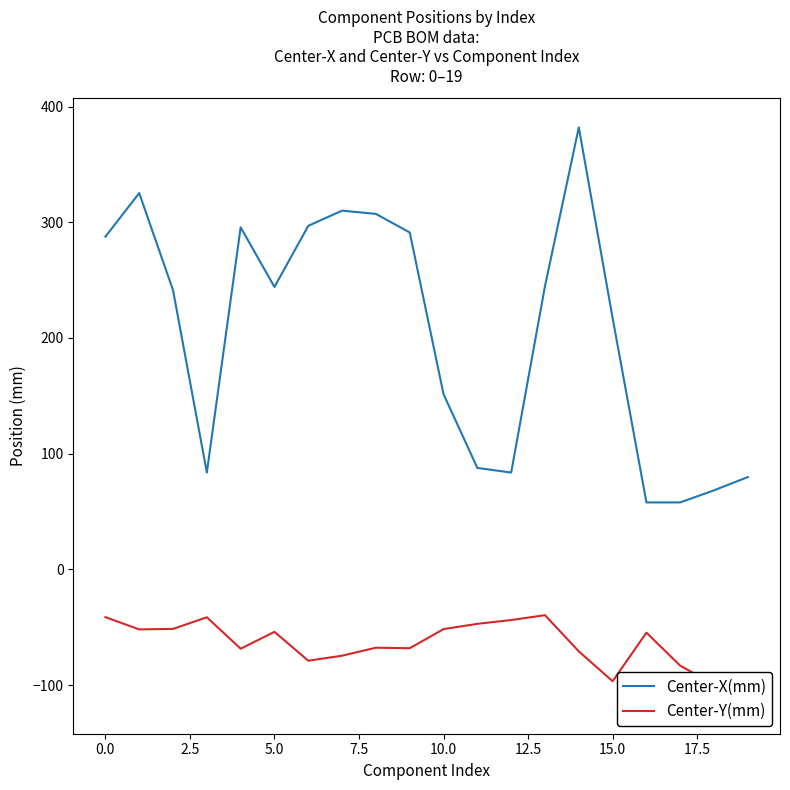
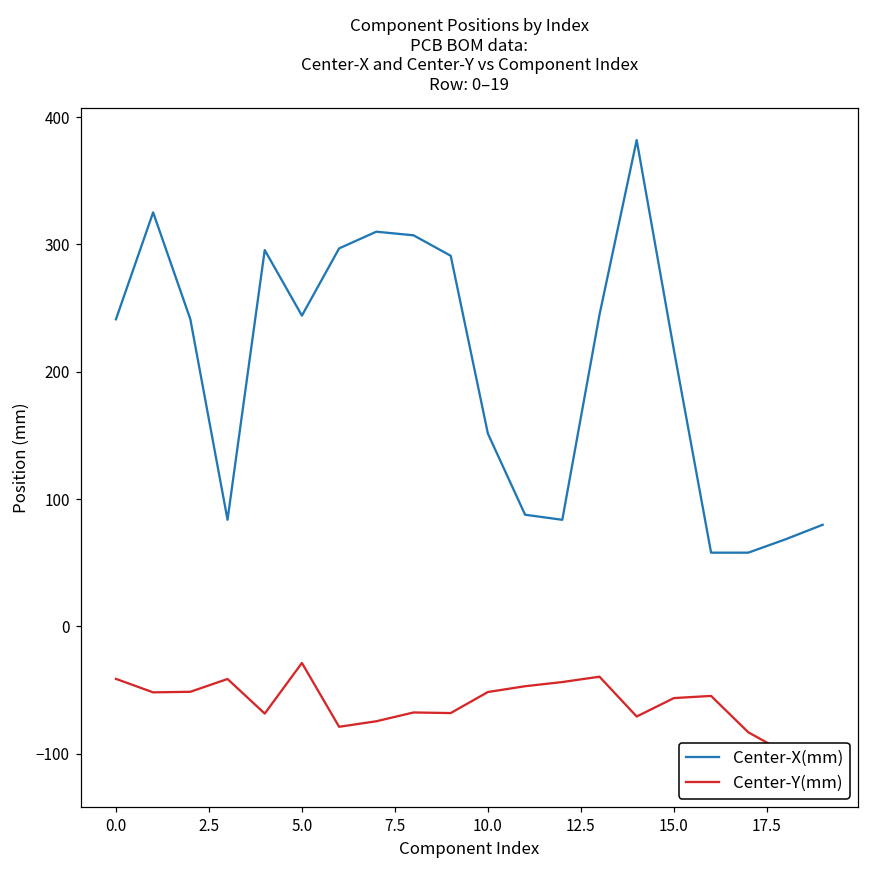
  {
    "Center-X(mm)": {
-     "0.0": 288,
+     "0.0": 241,
      "5.0": 244,
      "10.0": 151,
      "15.0": 217
    },
    "Center-Y(mm)": {
      "0.0": -41,
-     "5.0": -54,
+     "5.0": -29,
      "10.0": -52,
-     "15.0": -97
+     "15.0": -56
    }
  }
